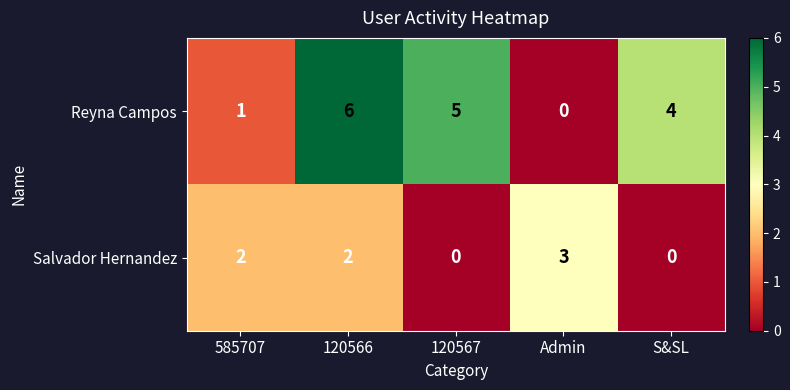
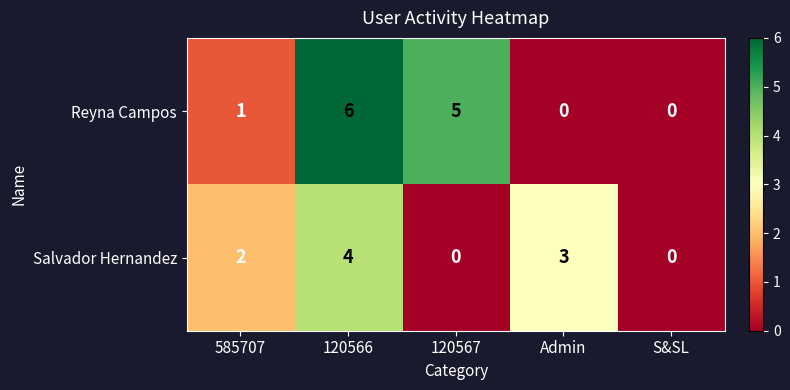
  {
    "Reyna Campos": {
      "585707": 1,
      "120566": 6,
      "120567": 5,
      "Admin": 0,
-     "S&SL": 4
+     "S&SL": 0
    },
    "Salvador Hernandez": {
      "585707": 2,
-     "120566": 2,
+     "120566": 4,
      "120567": 0,
      "Admin": 3,
      "S&SL": 0
    }
  }
